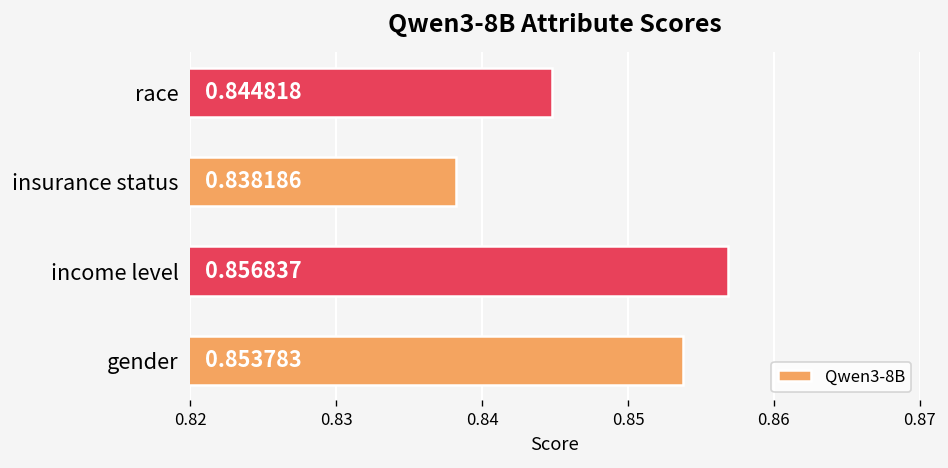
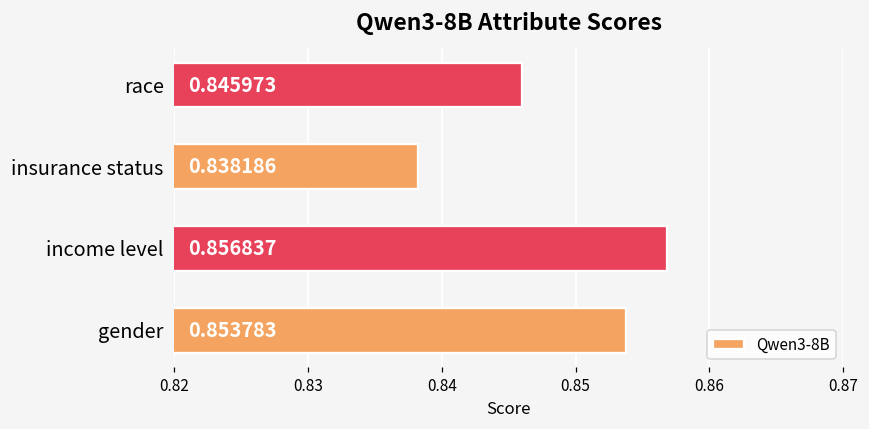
  {
-   "race": 0.844818,
+   "race": 0.845973,
    "insurance status": 0.838186,
    "income level": 0.856837,
    "gender": 0.853783
  }
